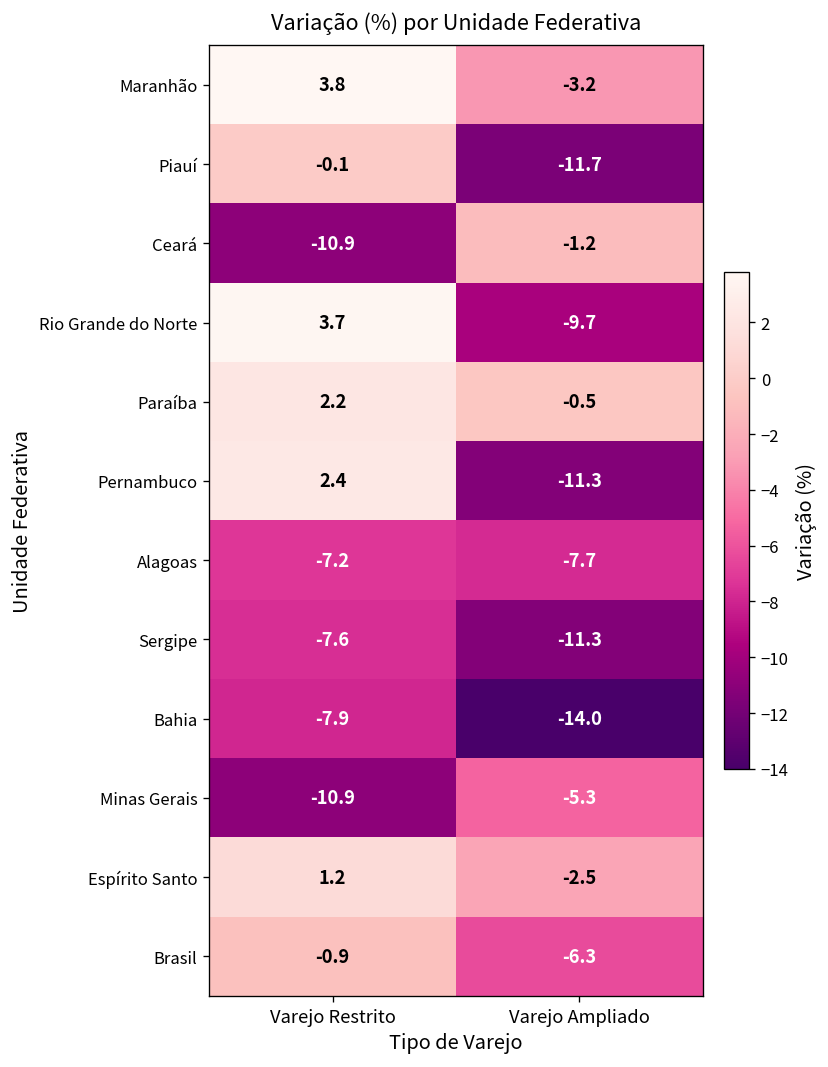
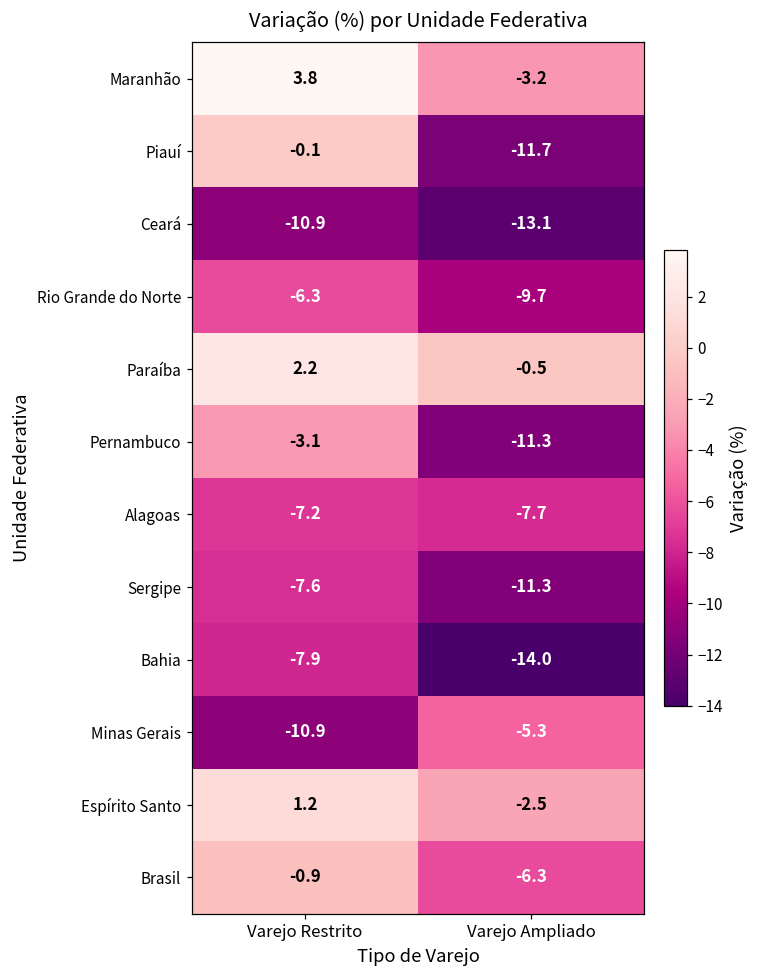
  {
    "Maranhão": {
      "Varejo Restrito": 3.8,
      "Varejo Ampliado": -3.2
    },
    "Piauí": {
      "Varejo Restrito": -0.1,
      "Varejo Ampliado": -11.7
    },
    "Ceará": {
      "Varejo Restrito": -10.9,
-     "Varejo Ampliado": -1.2
+     "Varejo Ampliado": -13.1
    },
    "Rio Grande do Norte": {
-     "Varejo Restrito": 3.7,
+     "Varejo Restrito": -6.3,
      "Varejo Ampliado": -9.7
    },
    "Paraíba": {
      "Varejo Restrito": 2.2,
      "Varejo Ampliado": -0.5
    },
    "Pernambuco": {
-     "Varejo Restrito": 2.4,
+     "Varejo Restrito": -3.1,
      "Varejo Ampliado": -11.3
    },
    "Alagoas": {
      "Varejo Restrito": -7.2,
      "Varejo Ampliado": -7.7
    },
    "Sergipe": {
      "Varejo Restrito": -7.6,
      "Varejo Ampliado": -11.3
    },
    "Bahia": {
      "Varejo Restrito": -7.9,
      "Varejo Ampliado": -14.0
    },
    "Minas Gerais": {
      "Varejo Restrito": -10.9,
      "Varejo Ampliado": -5.3
    },
    "Espírito Santo": {
      "Varejo Restrito": 1.2,
      "Varejo Ampliado": -2.5
    },
    "Brasil": {
      "Varejo Restrito": -0.9,
      "Varejo Ampliado": -6.3
    }
  }
